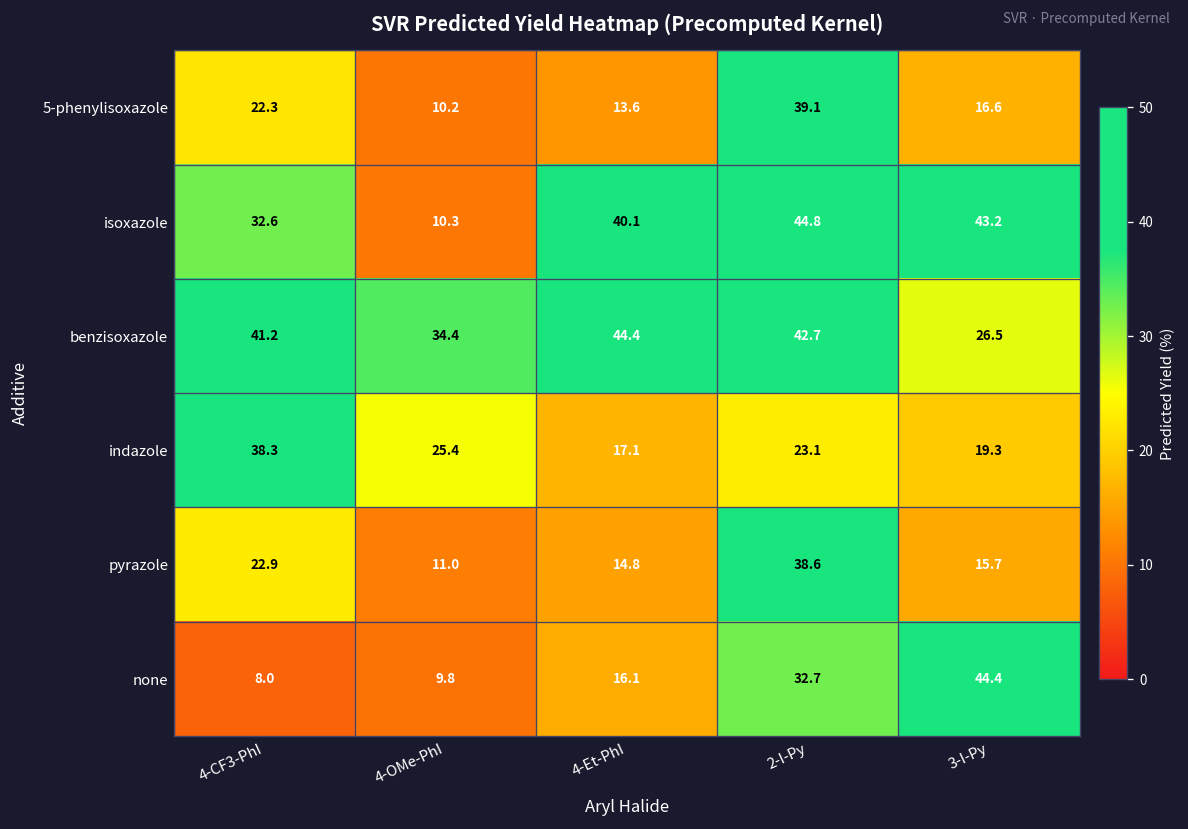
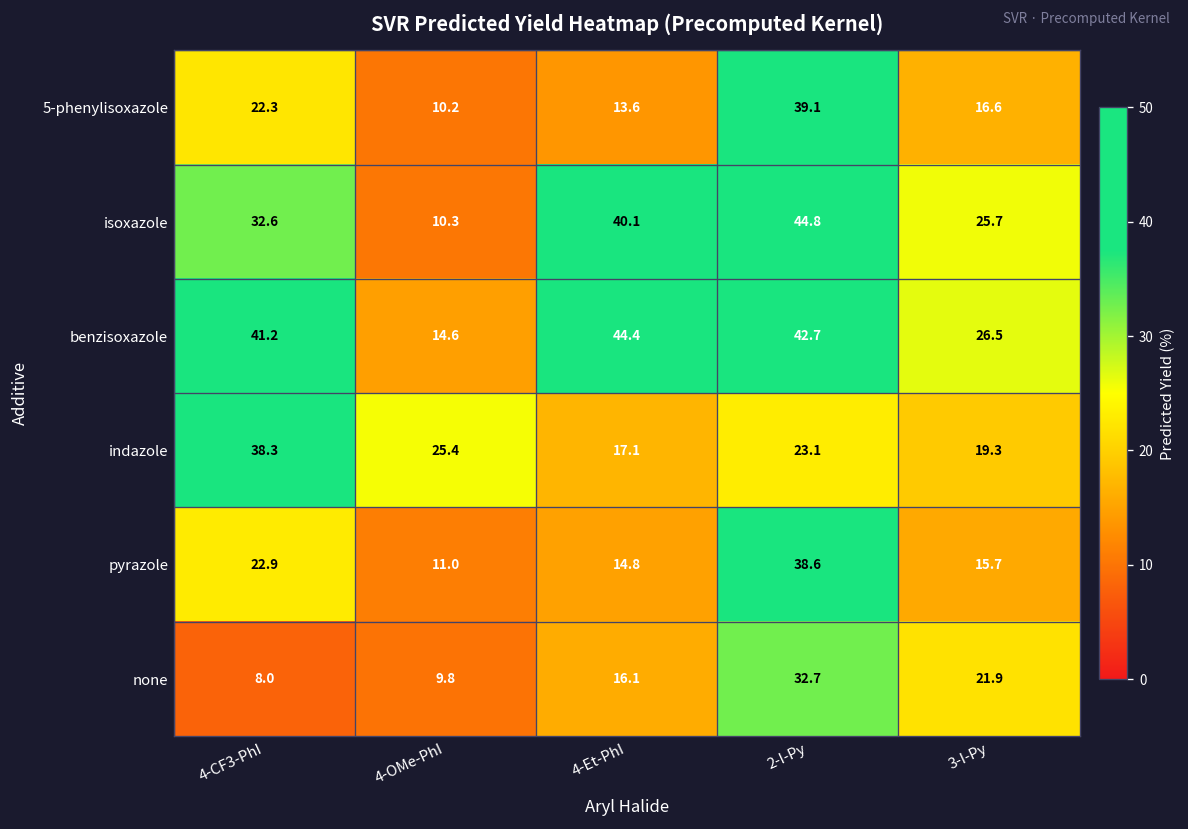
  {
    "5-phenylisoxazole": {
      "4-CF3-PhI": 22.3,
      "4-OMe-PhI": 10.2,
      "4-Et-PhI": 13.6,
      "2-I-Py": 39.1,
      "3-I-Py": 16.6
    },
    "isoxazole": {
      "4-CF3-PhI": 32.6,
      "4-OMe-PhI": 10.3,
      "4-Et-PhI": 40.1,
      "2-I-Py": 44.8,
-     "3-I-Py": 43.2
+     "3-I-Py": 25.7
    },
    "benzisoxazole": {
      "4-CF3-PhI": 41.2,
-     "4-OMe-PhI": 34.4,
+     "4-OMe-PhI": 14.6,
      "4-Et-PhI": 44.4,
      "2-I-Py": 42.7,
      "3-I-Py": 26.5
    },
    "indazole": {
      "4-CF3-PhI": 38.3,
      "4-OMe-PhI": 25.4,
      "4-Et-PhI": 17.1,
      "2-I-Py": 23.1,
      "3-I-Py": 19.3
    },
    "pyrazole": {
      "4-CF3-PhI": 22.9,
      "4-OMe-PhI": 11.0,
      "4-Et-PhI": 14.8,
      "2-I-Py": 38.6,
      "3-I-Py": 15.7
    },
    "none": {
      "4-CF3-PhI": 8.0,
      "4-OMe-PhI": 9.8,
      "4-Et-PhI": 16.1,
      "2-I-Py": 32.7,
-     "3-I-Py": 44.4
+     "3-I-Py": 21.9
    }
  }
